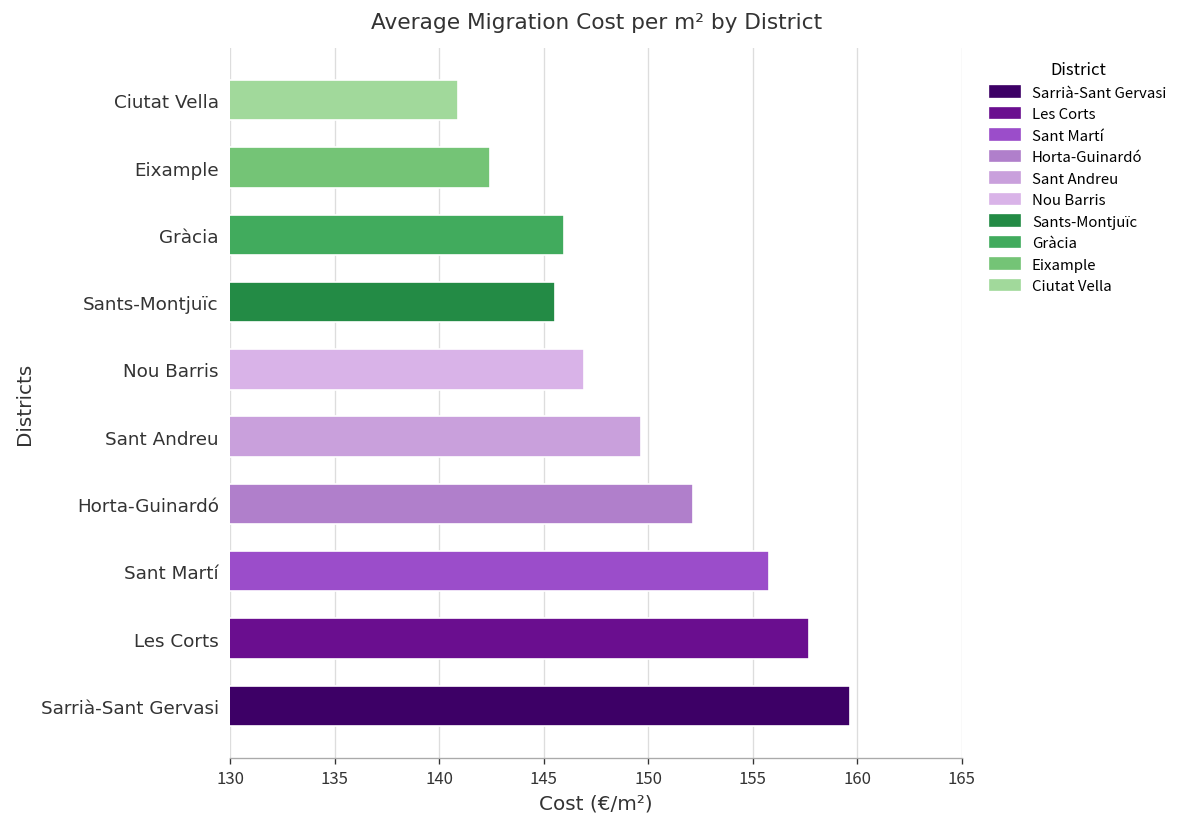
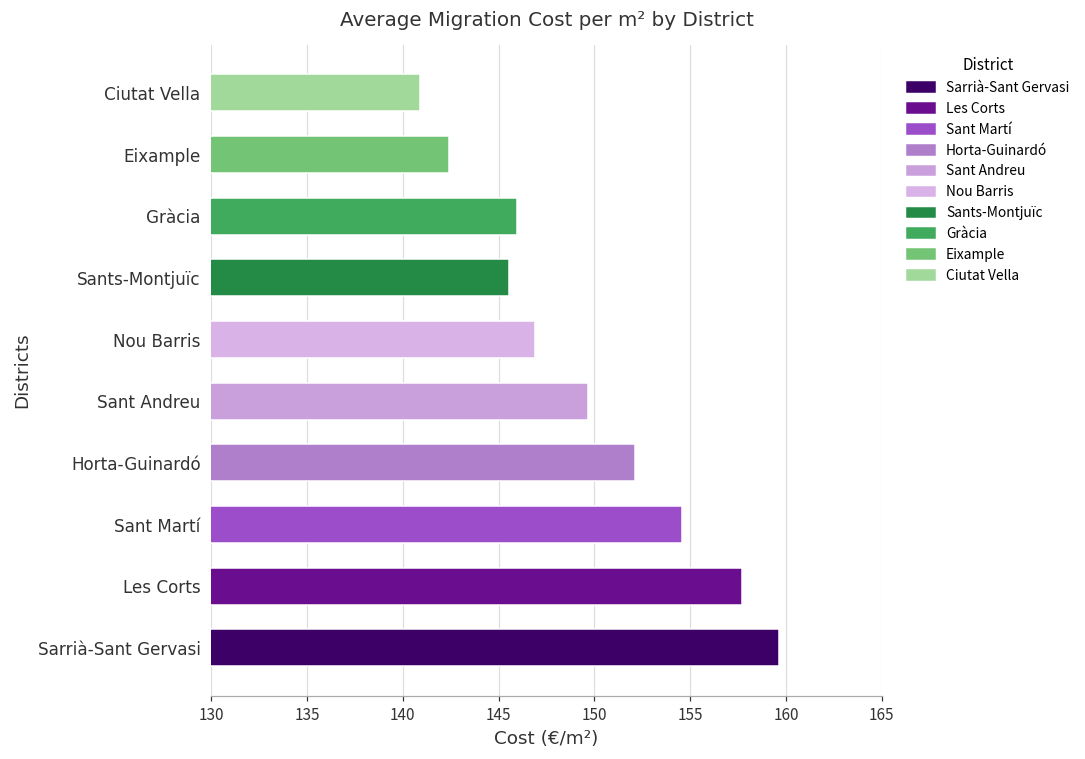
  {
    "Ciutat Vella": 140.9,
    "Eixample": 142.4,
    "Gràcia": 146.0,
    "Sants-Montjuïc": 145.6,
    "Nou Barris": 146.9,
    "Sant Andreu": 149.7,
    "Horta-Guinardó": 152.1,
-   "Sant Martí": 155.8,
+   "Sant Martí": 154.6,
    "Les Corts": 157.7,
    "Sarrià-Sant Gervasi": 159.6
  }
